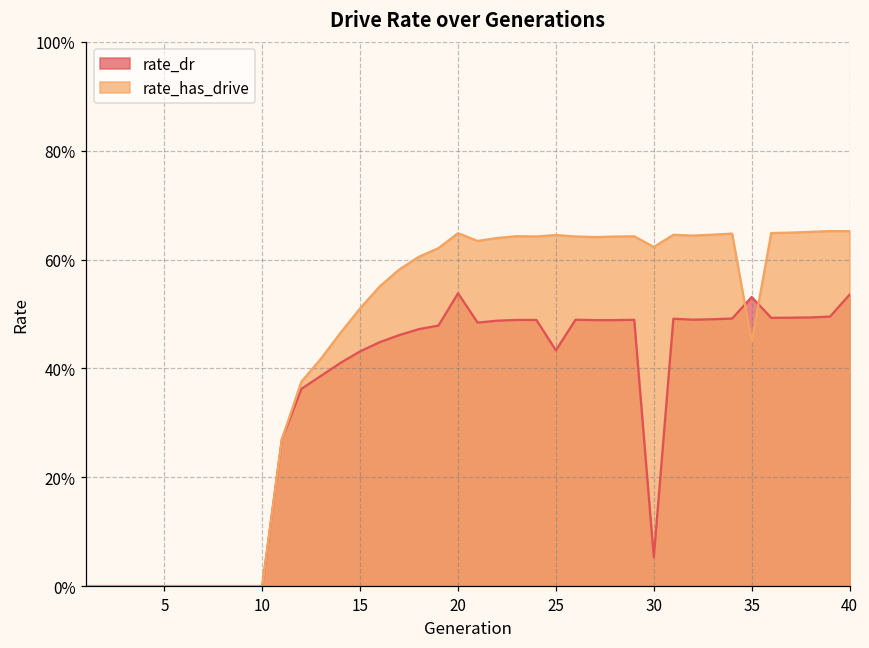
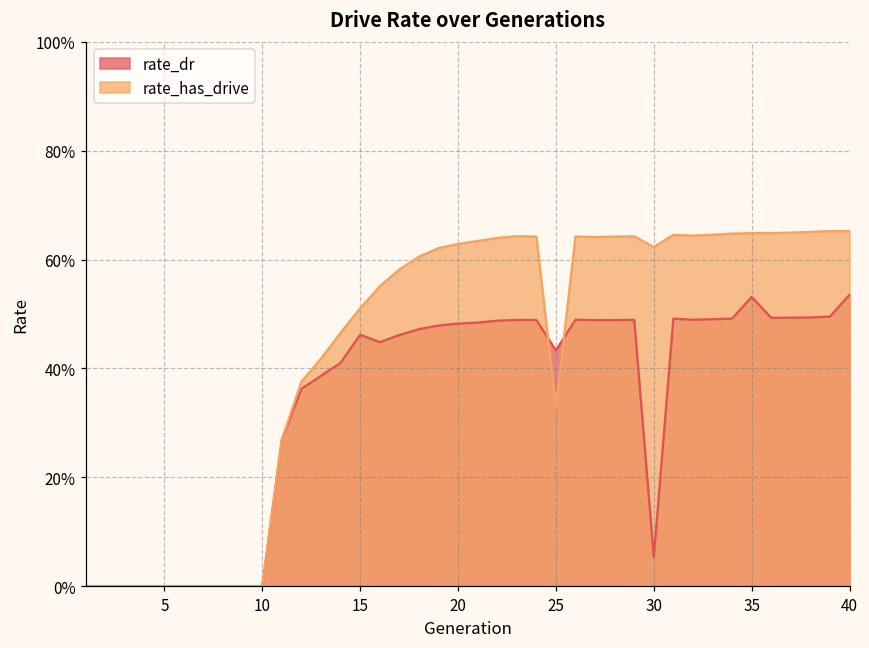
  {
    "rate_dr": {
-     "15": "43%",
-     "20": "54%",
+     "15": "46%",
+     "20": "48%",
      "25": "43%",
      "30": "5%",
      "35": "53%",
      "40": "54%"
    },
    "rate_has_drive": {
      "15": "51%",
-     "20": "65%",
-     "25": "64%",
+     "20": "63%",
+     "25": "33%",
      "30": "62%",
-     "35": "45%",
+     "35": "65%",
      "40": "65%"
    }
  }
